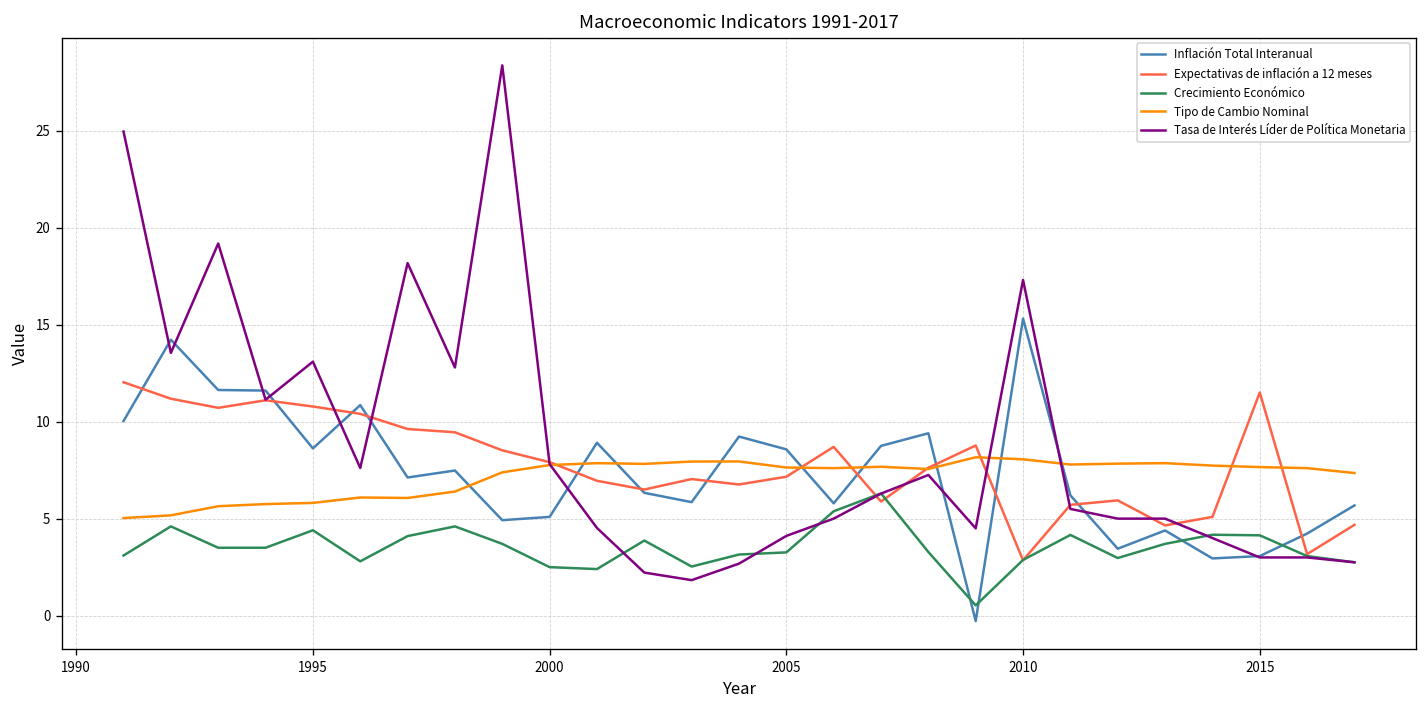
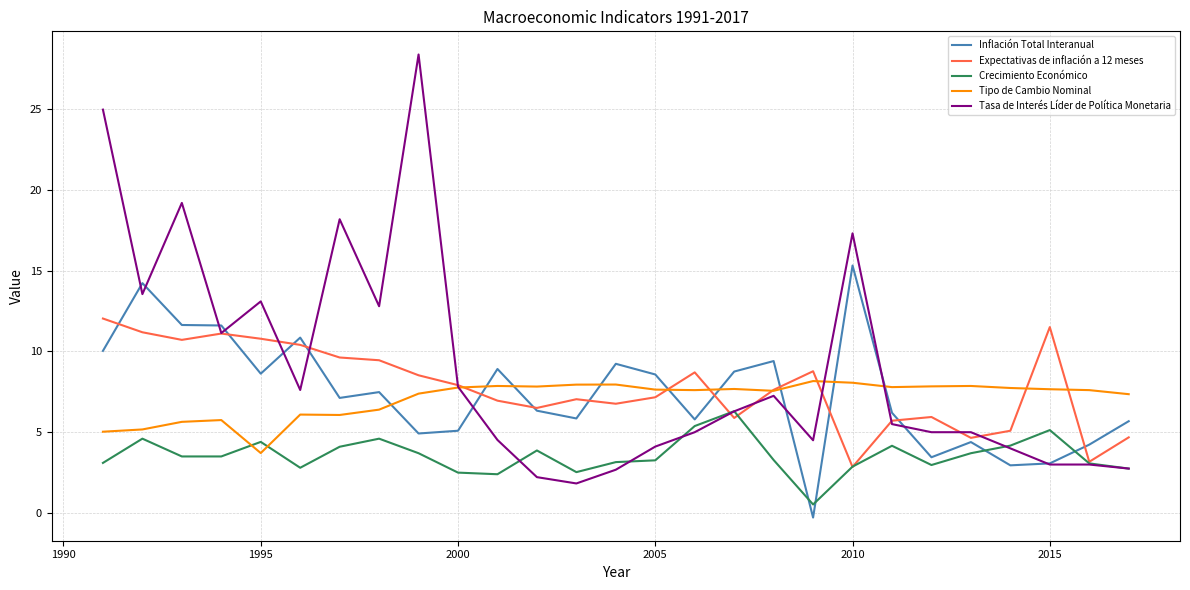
  {
    "Inflación Total Interanual": {
      "1995": 8.6,
      "2000": 5.1,
      "2005": 8.6,
      "2010": 15.3
    },
    "Expectativas de inflación a 12 meses": {
      "1995": 10.8,
      "2005": 7.2,
      "2015": 11.5
    },
    "Crecimiento Económico": {
      "1995": 4.4,
      "2000": 2.5,
      "2005": 3.3,
-     "2015": 4.1
+     "2015": 5.1
    },
    "Tipo de Cambio Nominal": {
-     "1995": 5.8,
+     "1995": 3.7,
      "2005": 7.6,
      "2010": 8.1,
      "2015": 7.7
    },
    "Tasa de Interés Líder de Política Monetaria": {
      "1995": 13.1,
      "2005": 4.1,
      "2010": 17.3
    }
  }
